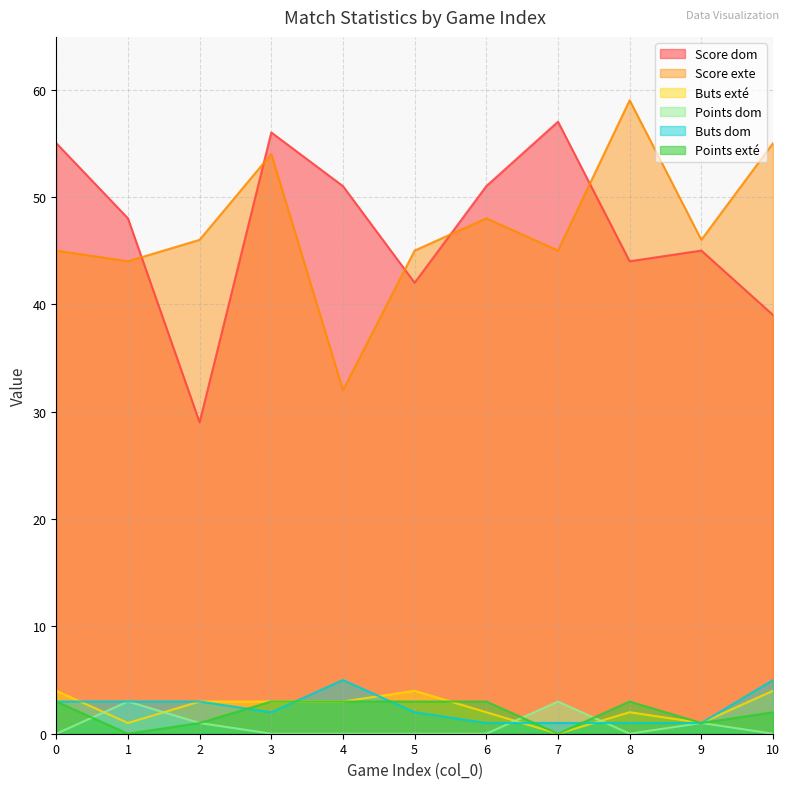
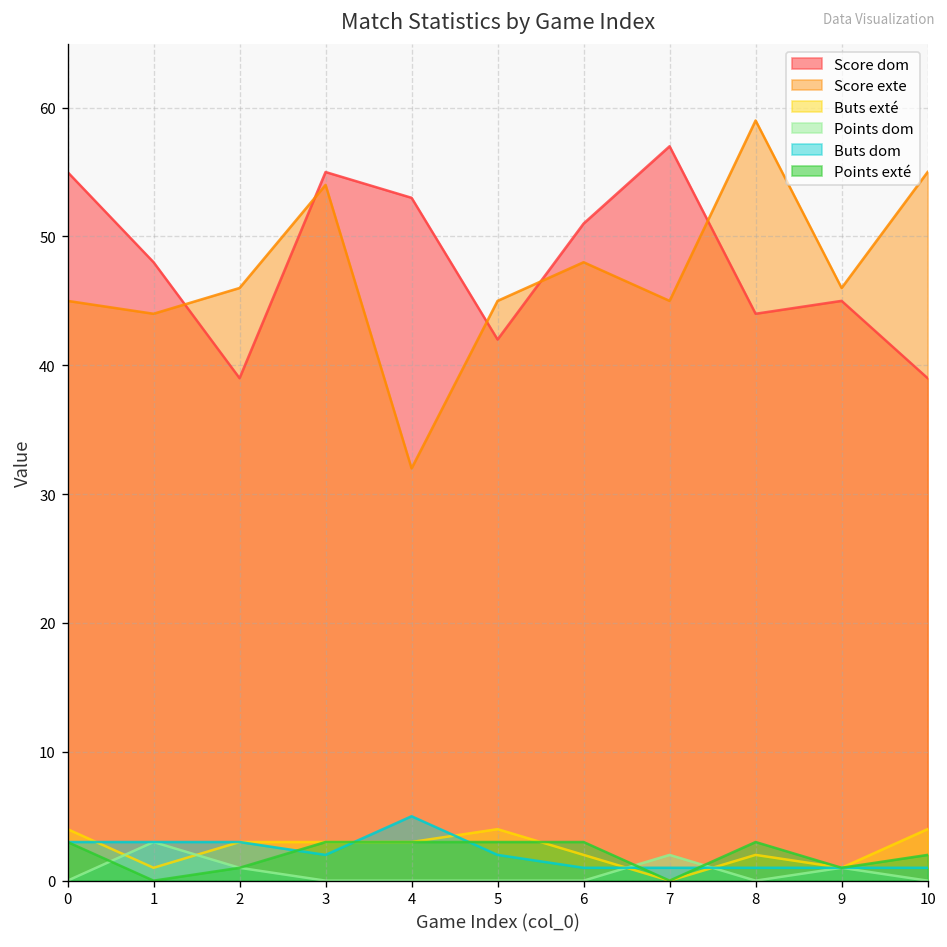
  {
    "Score dom": {
      "0": 55,
      "1": 48,
-     "2": 29,
-     "3": 56,
-     "4": 51,
+     "2": 39,
+     "3": 55,
+     "4": 53,
      "5": 42,
      "6": 51,
      "7": 57,
      "8": 44,
      "9": 45,
      "10": 39
    },
    "Points dom": {
      "0": 0,
      "3": 0,
      "4": 0,
      "5": 0,
      "6": 0,
-     "7": 3,
+     "7": 2,
      "8": 0,
      "10": 0
    },
    "Buts dom": {
      "3": 2,
      "4": 5,
      "5": 2,
      "6": 1,
      "7": 1,
      "8": 1,
-     "10": 5
+     "10": 1
    },
    "Points exté": {
      "1": 0,
      "5": 3,
      "6": 3,
      "8": 3,
      "10": 2
    }
  }
